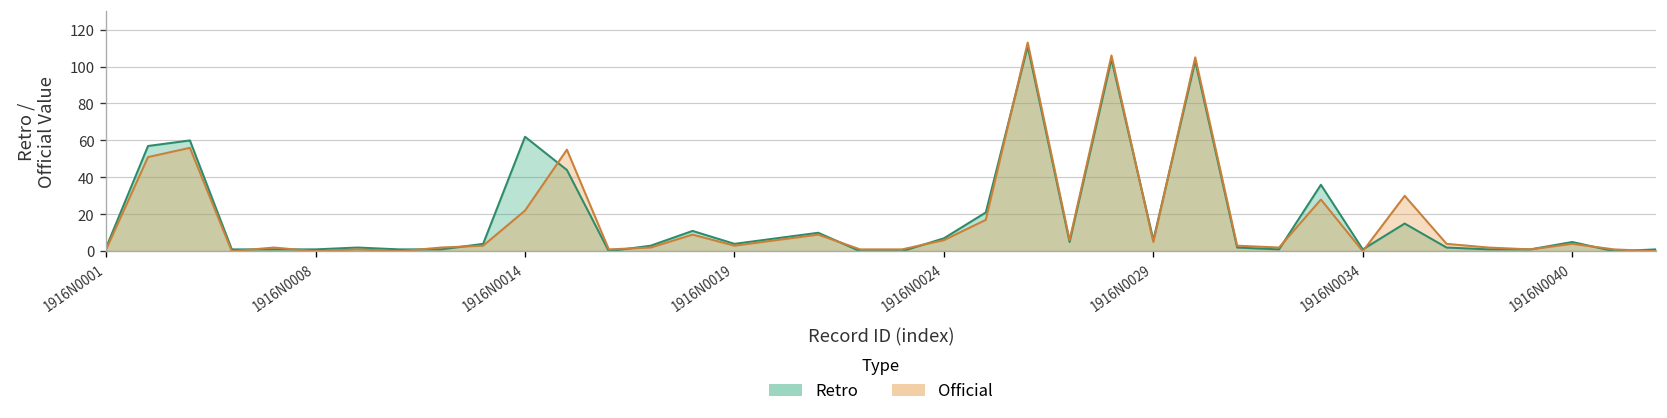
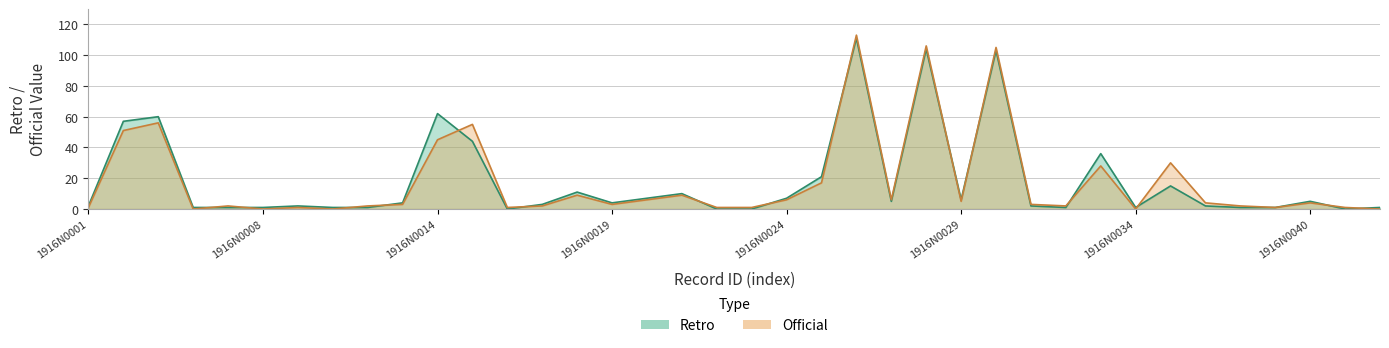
  {
    "Retro": {
      "1916N0014": 62
    },
    "Official": {
-     "1916N0014": 22
+     "1916N0014": 45
    }
  }
